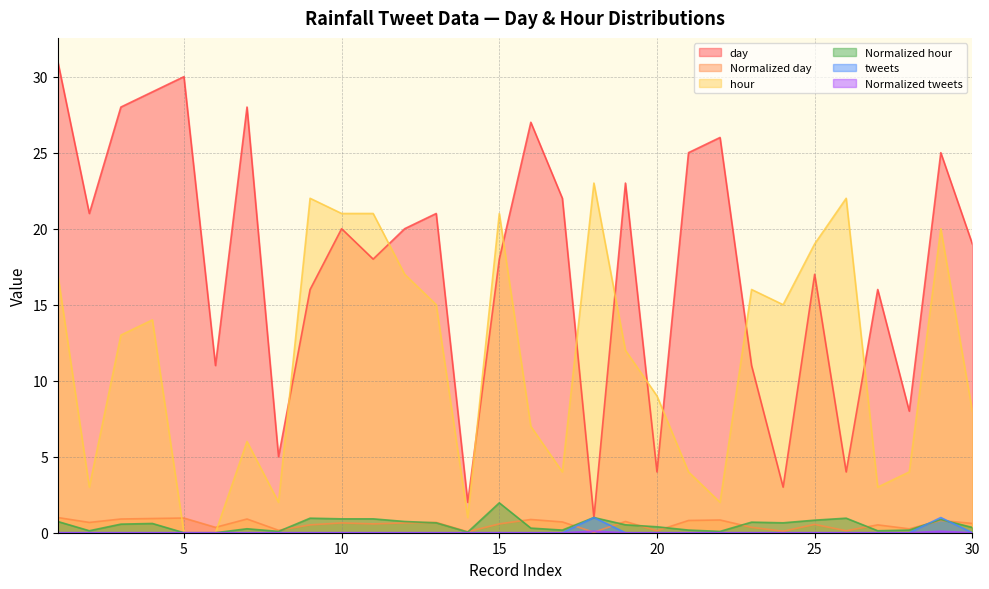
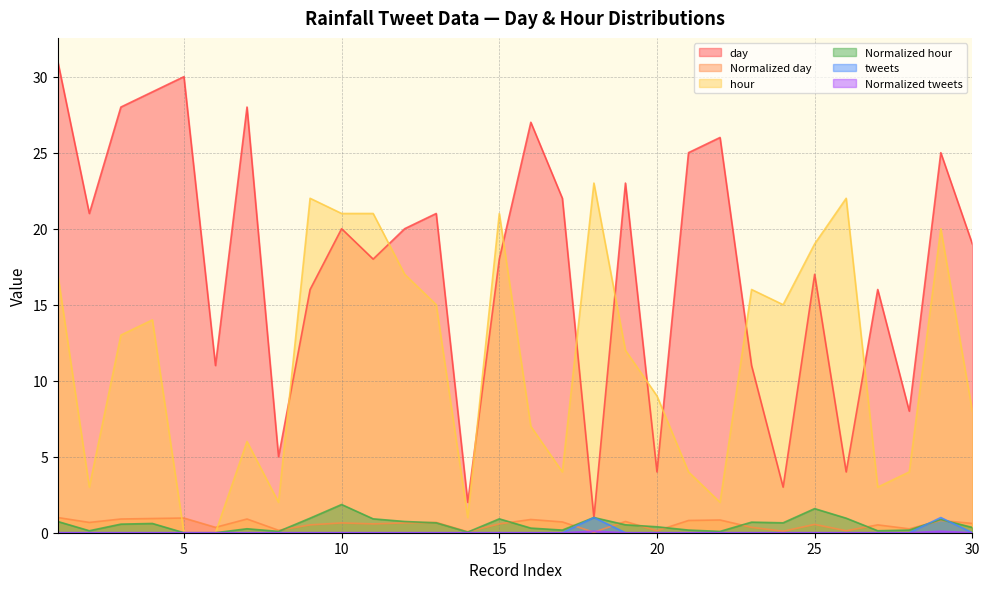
  {
    "Normalized hour": {
-     "10": 0.9,
-     "15": 2.0,
+     "10": 1.9,
+     "15": 0.9,
      "20": 0.4,
-     "25": 0.8,
+     "25": 1.6,
      "30": 0.3
    }
  }
